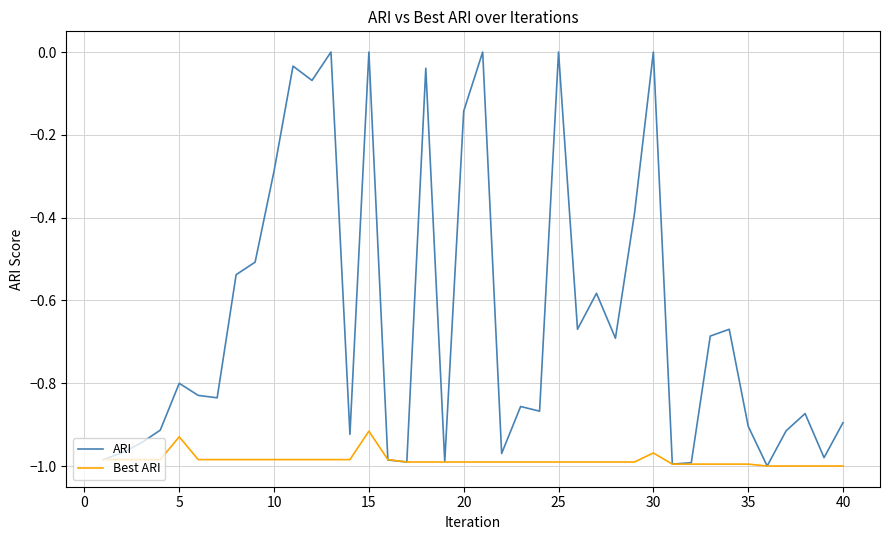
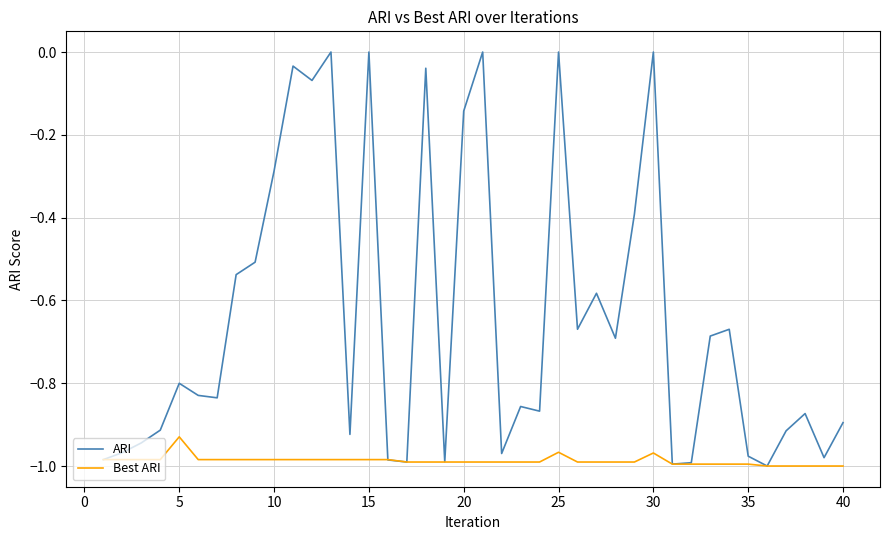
  {
    "ARI": {
      "5": -0.80,
      "10": -0.29,
      "15": 0.00,
      "20": -0.14,
      "25": 0.00,
      "30": 0.00,
-     "35": -0.90,
+     "35": -0.98,
      "40": -0.90
    },
    "Best ARI": {
      "5": -0.93,
      "10": -0.98,
-     "15": -0.92,
+     "15": -0.98,
      "20": -0.99,
-     "25": -0.99,
+     "25": -0.97,
      "30": -0.97,
      "35": -1.00,
      "40": -1.00
    }
  }
